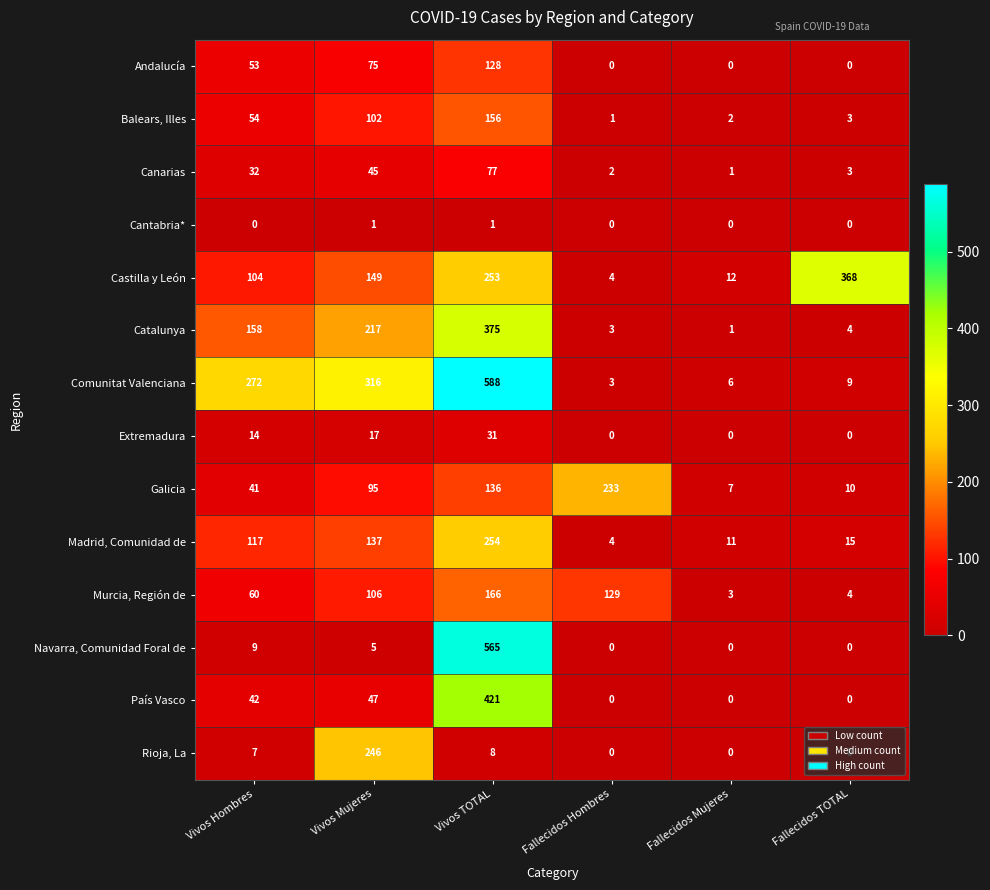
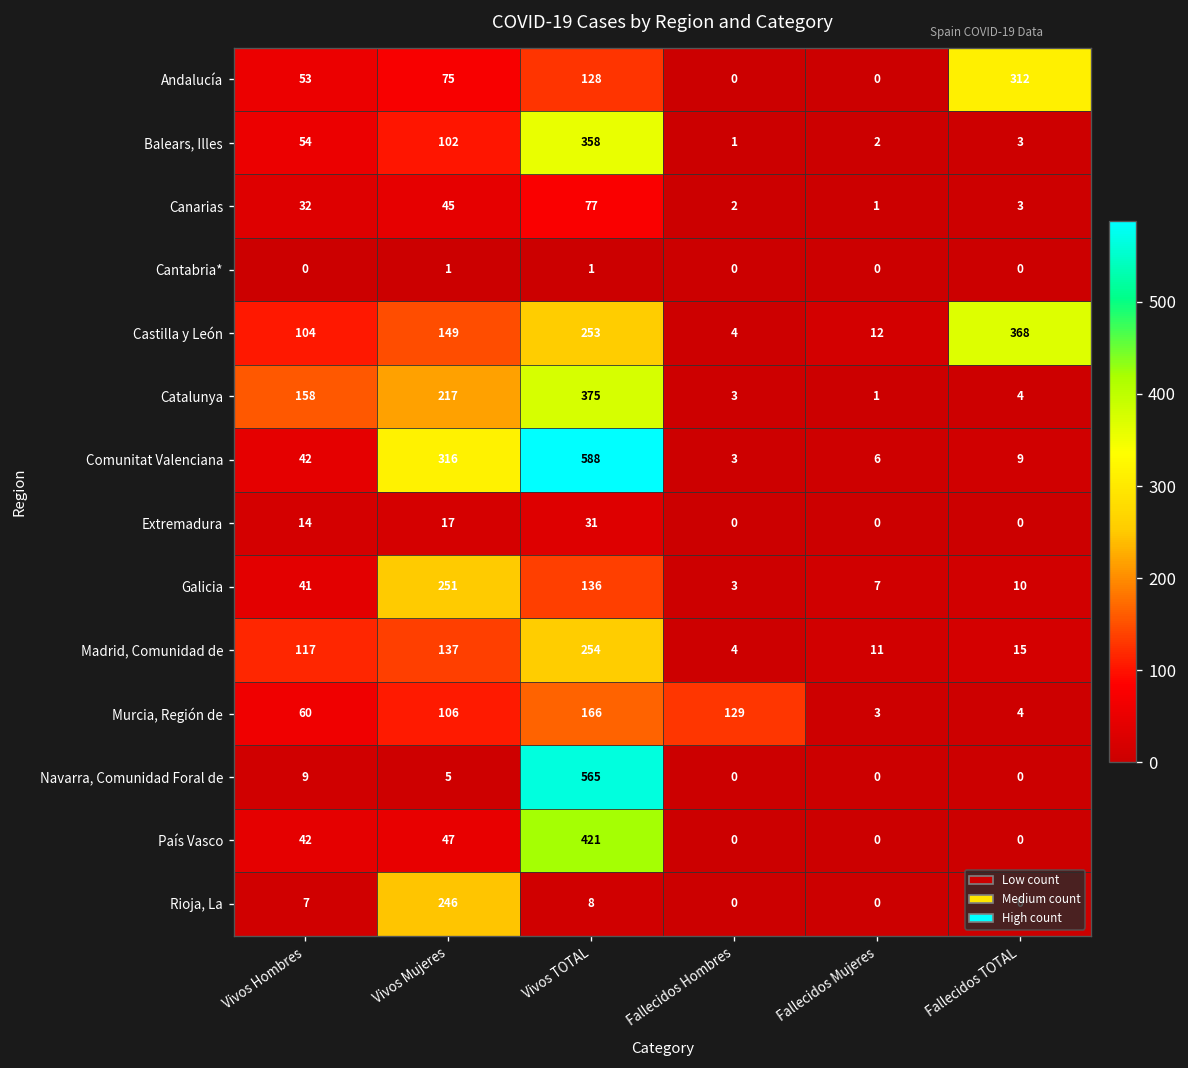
  {
    "Andalucía": {
      "Vivos Hombres": 53,
      "Vivos Mujeres": 75,
      "Vivos TOTAL": 128,
      "Fallecidos Hombres": 0,
      "Fallecidos Mujeres": 0,
-     "Fallecidos TOTAL": 0
+     "Fallecidos TOTAL": 312
    },
    "Balears, Illes": {
      "Vivos Hombres": 54,
      "Vivos Mujeres": 102,
-     "Vivos TOTAL": 156,
+     "Vivos TOTAL": 358,
      "Fallecidos Hombres": 1,
      "Fallecidos Mujeres": 2,
      "Fallecidos TOTAL": 3
    },
    "Canarias": {
      "Vivos Hombres": 32,
      "Vivos Mujeres": 45,
      "Vivos TOTAL": 77,
      "Fallecidos Hombres": 2,
      "Fallecidos Mujeres": 1,
      "Fallecidos TOTAL": 3
    },
    "Cantabria*": {
      "Vivos Hombres": 0,
      "Vivos Mujeres": 1,
      "Vivos TOTAL": 1,
      "Fallecidos Hombres": 0,
      "Fallecidos Mujeres": 0,
      "Fallecidos TOTAL": 0
    },
    "Castilla y León": {
      "Vivos Hombres": 104,
      "Vivos Mujeres": 149,
      "Vivos TOTAL": 253,
      "Fallecidos Hombres": 4,
      "Fallecidos Mujeres": 12,
      "Fallecidos TOTAL": 368
    },
    "Catalunya": {
      "Vivos Hombres": 158,
      "Vivos Mujeres": 217,
      "Vivos TOTAL": 375,
      "Fallecidos Hombres": 3,
      "Fallecidos Mujeres": 1,
      "Fallecidos TOTAL": 4
    },
    "Comunitat Valenciana": {
-     "Vivos Hombres": 272,
+     "Vivos Hombres": 42,
      "Vivos Mujeres": 316,
      "Vivos TOTAL": 588,
      "Fallecidos Hombres": 3,
      "Fallecidos Mujeres": 6,
      "Fallecidos TOTAL": 9
    },
    "Extremadura": {
      "Vivos Hombres": 14,
      "Vivos Mujeres": 17,
      "Vivos TOTAL": 31,
      "Fallecidos Hombres": 0,
      "Fallecidos Mujeres": 0,
      "Fallecidos TOTAL": 0
    },
    "Galicia": {
      "Vivos Hombres": 41,
-     "Vivos Mujeres": 95,
+     "Vivos Mujeres": 251,
      "Vivos TOTAL": 136,
-     "Fallecidos Hombres": 233,
+     "Fallecidos Hombres": 3,
      "Fallecidos Mujeres": 7,
      "Fallecidos TOTAL": 10
    },
    "Madrid, Comunidad de": {
      "Vivos Hombres": 117,
      "Vivos Mujeres": 137,
      "Vivos TOTAL": 254,
      "Fallecidos Hombres": 4,
      "Fallecidos Mujeres": 11,
      "Fallecidos TOTAL": 15
    },
    "Murcia, Región de": {
      "Vivos Hombres": 60,
      "Vivos Mujeres": 106,
      "Vivos TOTAL": 166,
      "Fallecidos Hombres": 129,
      "Fallecidos Mujeres": 3,
      "Fallecidos TOTAL": 4
    },
    "Navarra, Comunidad Foral de": {
      "Vivos Hombres": 9,
      "Vivos Mujeres": 5,
      "Vivos TOTAL": 565,
      "Fallecidos Hombres": 0,
      "Fallecidos Mujeres": 0,
      "Fallecidos TOTAL": 0
    },
    "País Vasco": {
      "Vivos Hombres": 42,
      "Vivos Mujeres": 47,
      "Vivos TOTAL": 421,
      "Fallecidos Hombres": 0,
      "Fallecidos Mujeres": 0,
      "Fallecidos TOTAL": 0
    },
    "Rioja, La": {
      "Vivos Hombres": 7,
      "Vivos Mujeres": 246,
      "Vivos TOTAL": 8,
      "Fallecidos Hombres": 0,
      "Fallecidos Mujeres": 0
    }
  }
